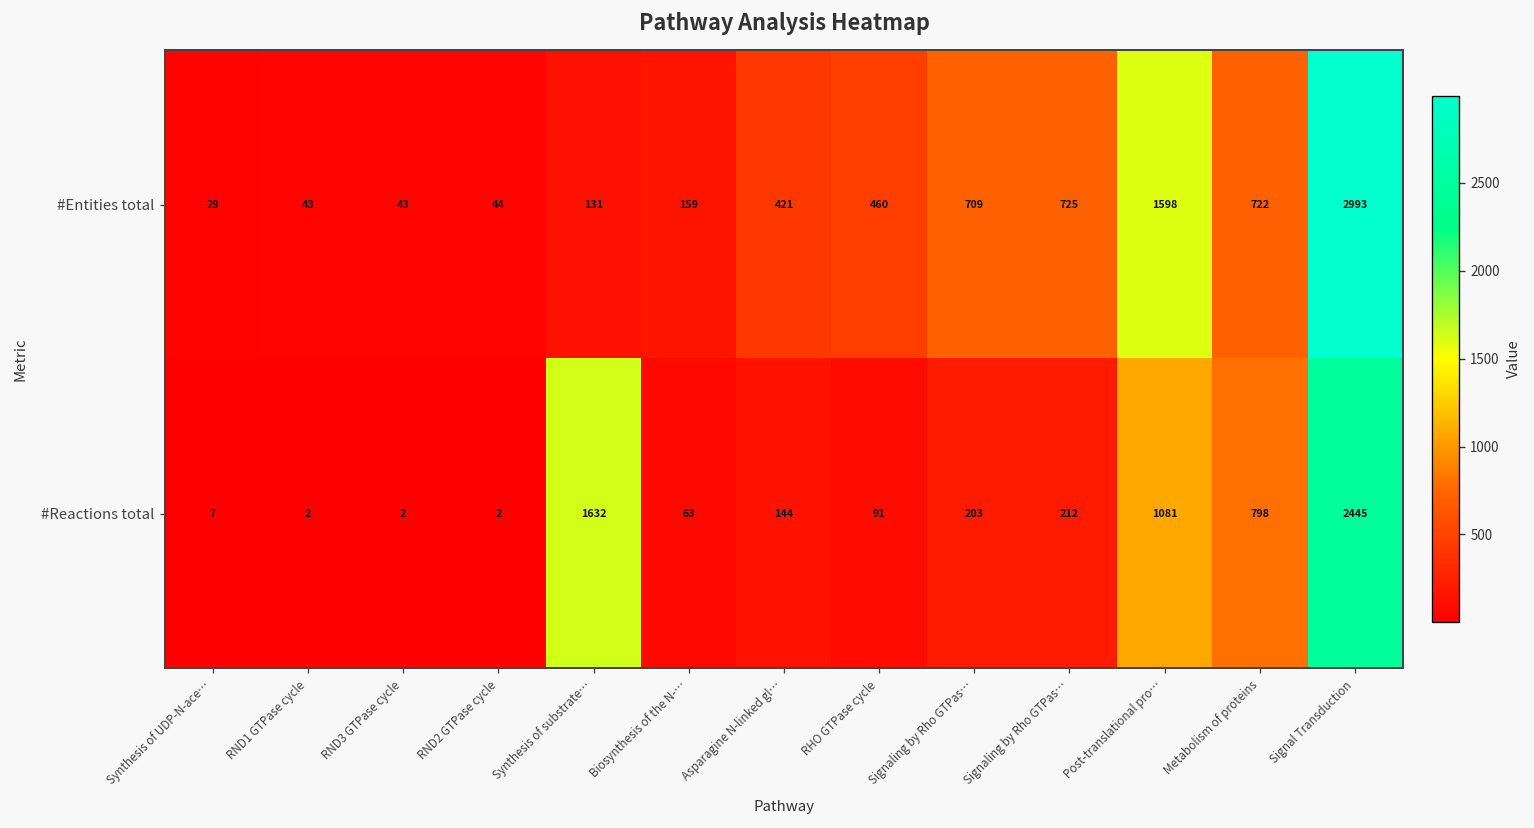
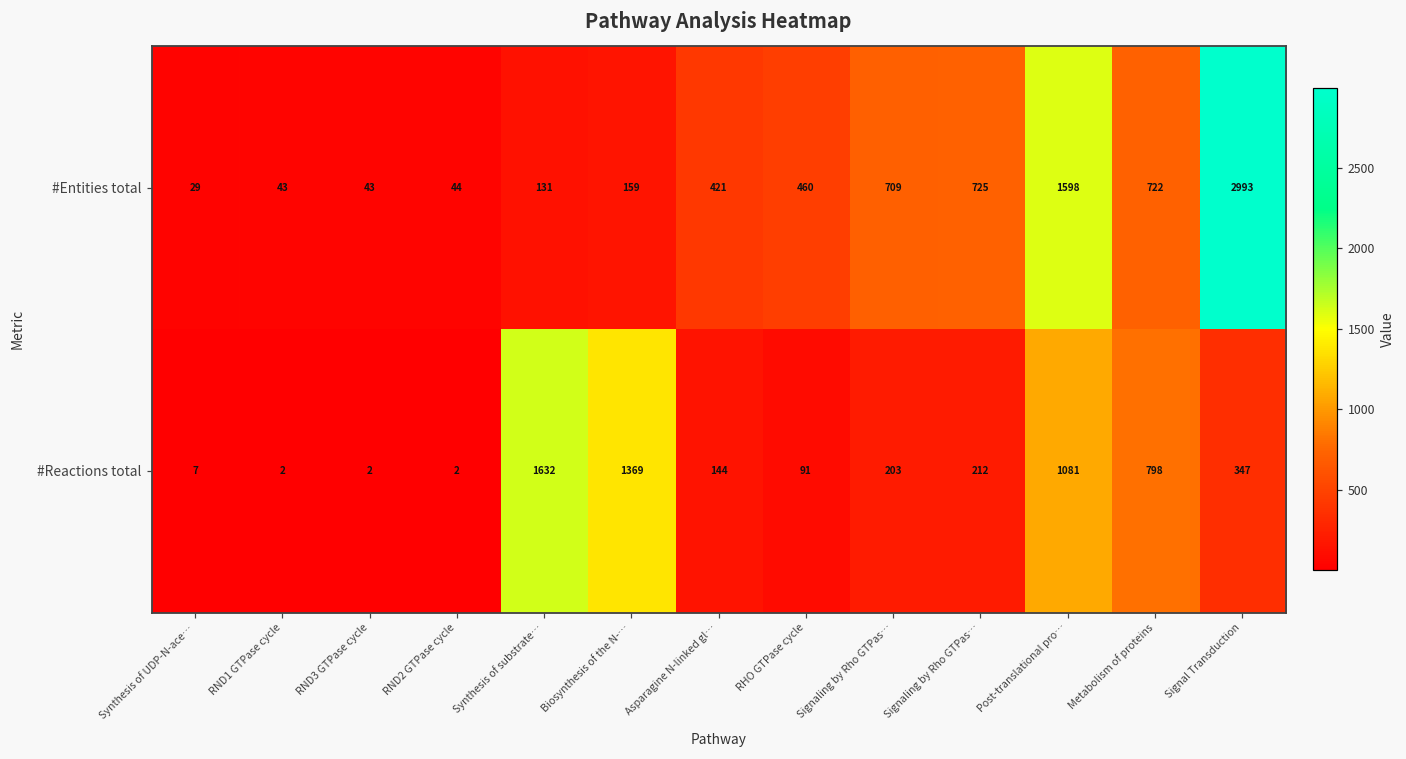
  {
    "#Entities total": {
      "Synthesis of UDP-N-ace…": 29,
      "RND1 GTPase cycle": 43,
      "RND3 GTPase cycle": 43,
      "RND2 GTPase cycle": 44,
      "Synthesis of substrate…": 131,
      "Biosynthesis of the N-…": 159,
      "Asparagine N-linked gl…": 421,
      "RHO GTPase cycle": 460,
      "Post-translational pro…": 1598,
      "Metabolism of proteins": 722,
      "Signal Transduction": 2993
    },
    "#Reactions total": {
      "Synthesis of UDP-N-ace…": 7,
      "RND1 GTPase cycle": 2,
      "RND3 GTPase cycle": 2,
      "RND2 GTPase cycle": 2,
      "Synthesis of substrate…": 1632,
-     "Biosynthesis of the N-…": 63,
+     "Biosynthesis of the N-…": 1369,
      "Asparagine N-linked gl…": 144,
      "RHO GTPase cycle": 91,
      "Post-translational pro…": 1081,
      "Metabolism of proteins": 798,
-     "Signal Transduction": 2445
+     "Signal Transduction": 347
    }
  }
